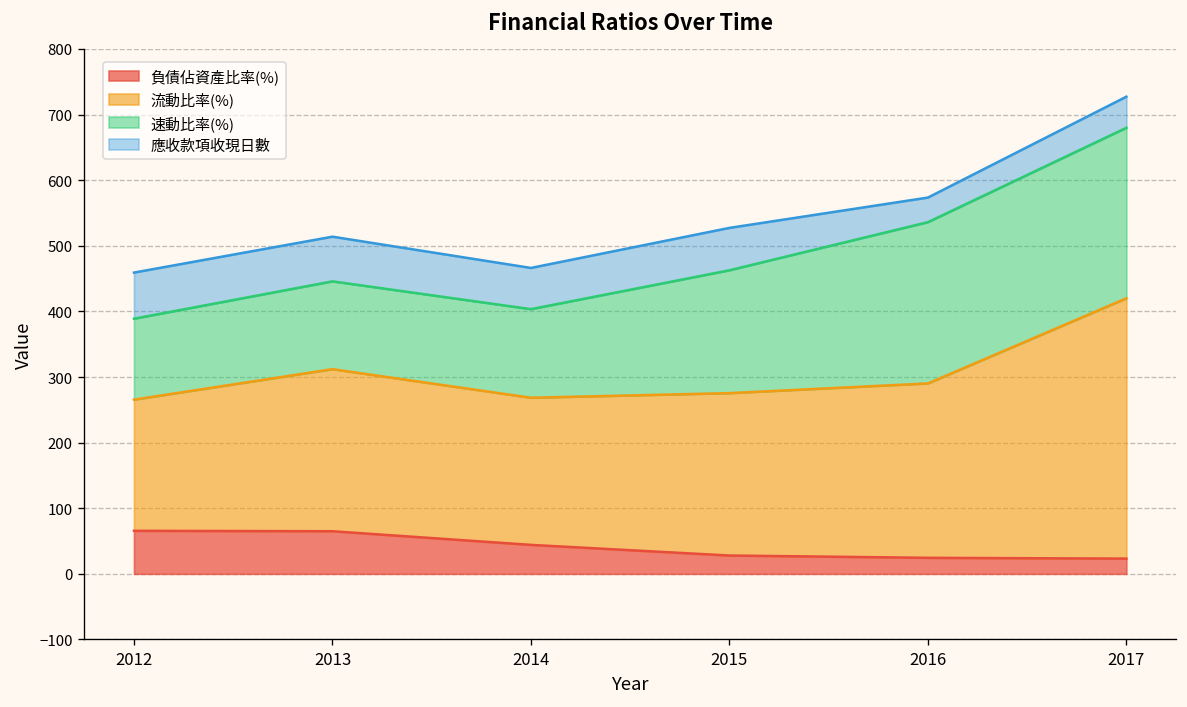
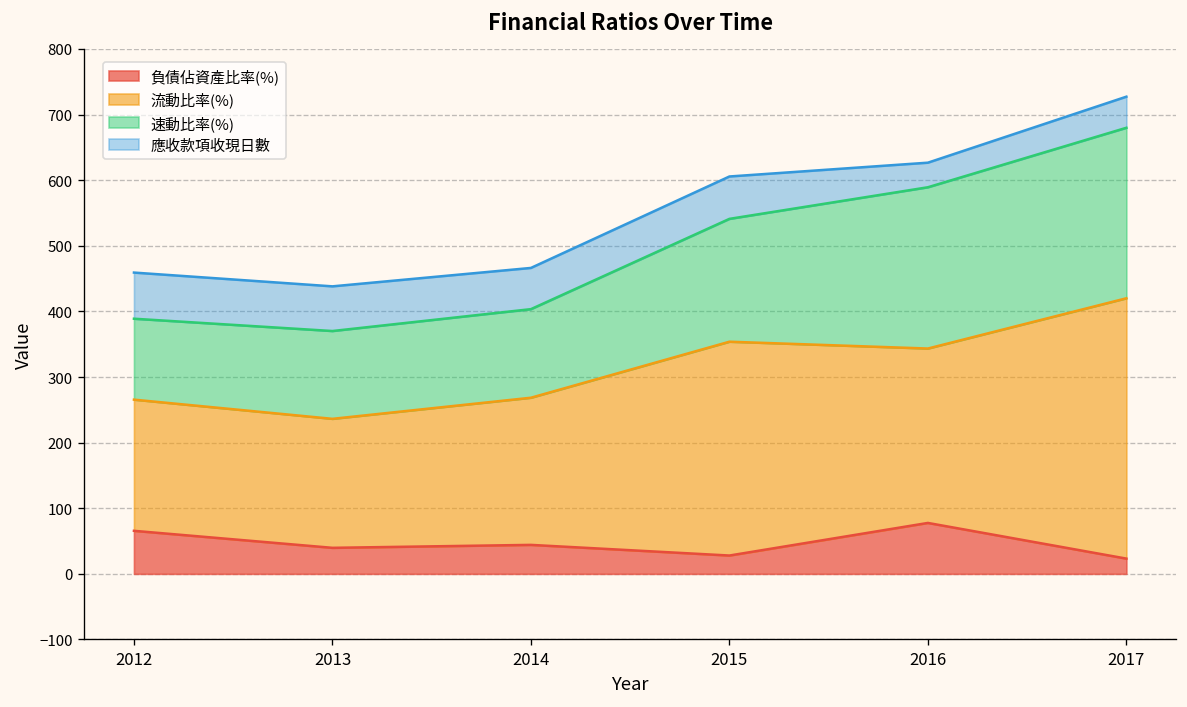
  {
    "負債佔資產比率(%)": {
      "2012": 70,
-     "2013": 60,
+     "2013": 40,
      "2014": 40,
      "2015": 30,
-     "2016": 20,
+     "2016": 80,
      "2017": 20
    },
    "流動比率(%)": {
      "2012": 200,
-     "2013": 250,
+     "2013": 200,
      "2014": 220,
-     "2015": 250,
+     "2015": 330,
      "2016": 270,
      "2017": 400
    },
    "速動比率(%)": {
      "2012": 120,
      "2013": 130,
      "2014": 140,
      "2015": 190,
      "2016": 250,
      "2017": 260
    },
    "應收款項收現日數": {
      "2012": 70,
      "2013": 70,
      "2014": 60,
      "2015": 60,
      "2016": 40,
      "2017": 50
    }
  }
